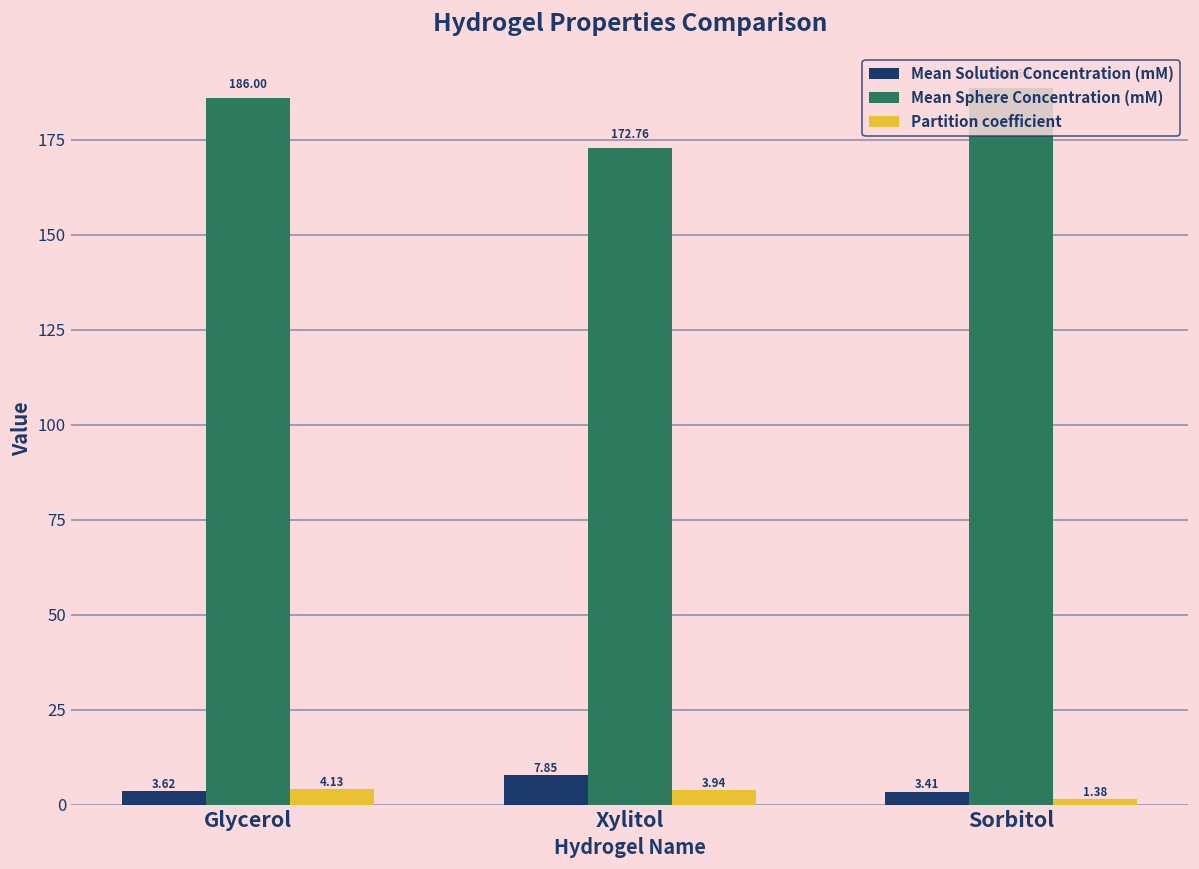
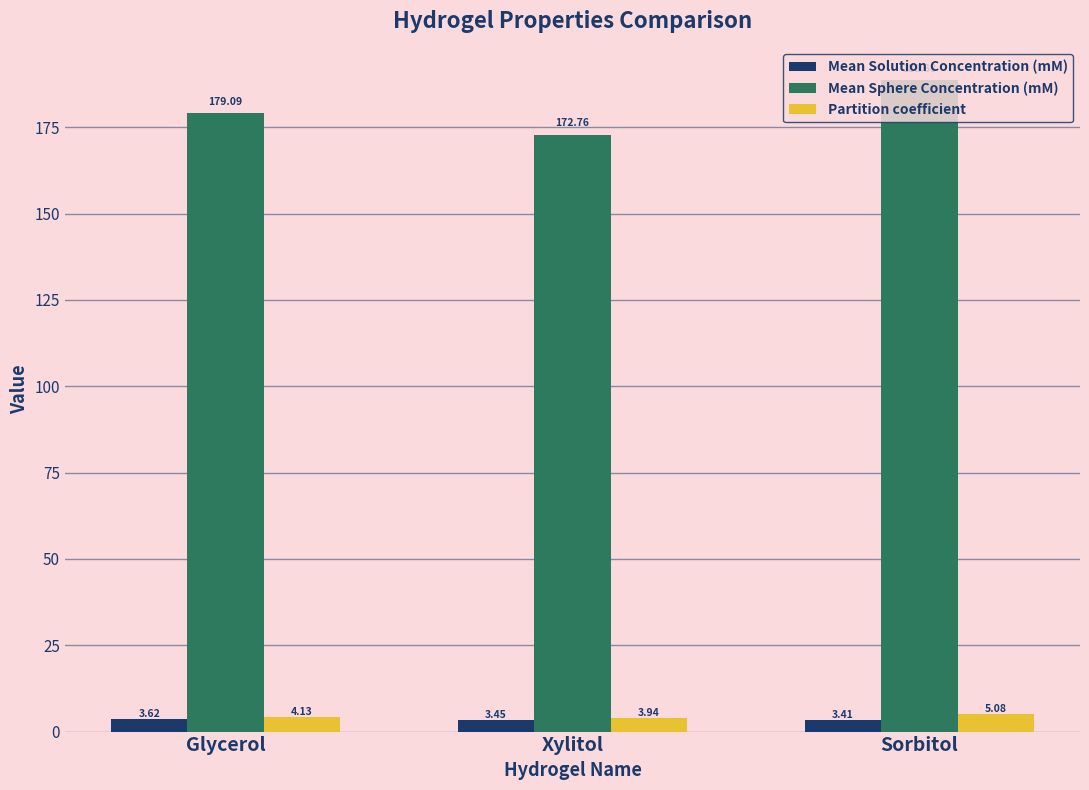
  {
    "Mean Solution Concentration (mM)": {
      "Glycerol": 3.62,
-     "Xylitol": 7.85,
+     "Xylitol": 3.45,
      "Sorbitol": 3.41
    },
    "Mean Sphere Concentration (mM)": {
-     "Glycerol": 186.00,
+     "Glycerol": 179.09,
      "Xylitol": 172.76
    },
    "Partition coefficient": {
      "Glycerol": 4.13,
      "Xylitol": 3.94,
-     "Sorbitol": 1.38
+     "Sorbitol": 5.08
    }
  }
